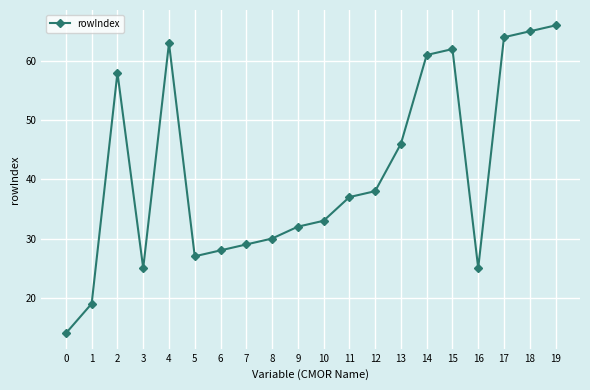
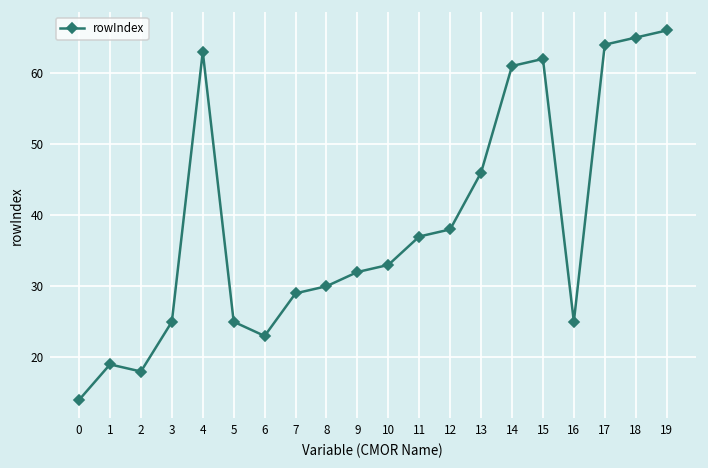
  {
    "0": 14,
    "1": 19,
-   "2": 58,
+   "2": 18,
    "3": 25,
    "4": 63,
-   "5": 27,
-   "6": 28,
+   "5": 25,
+   "6": 23,
    "7": 29,
    "8": 30,
    "9": 32,
    "10": 33,
    "11": 37,
    "12": 38,
    "13": 46,
    "14": 61,
    "15": 62,
    "16": 25,
    "17": 64,
    "18": 65,
    "19": 66
  }
